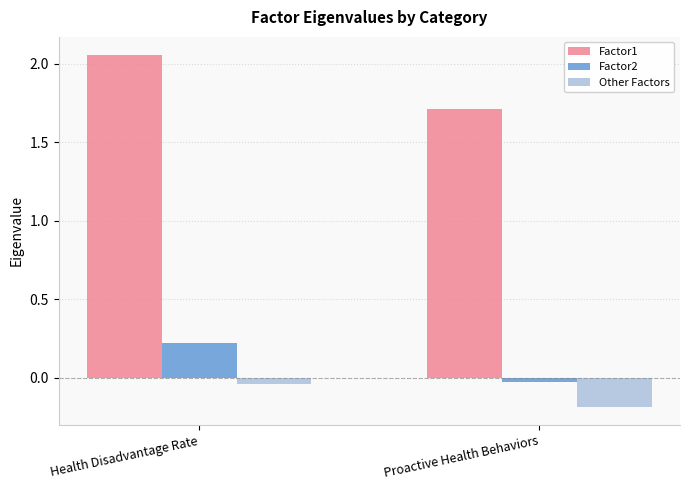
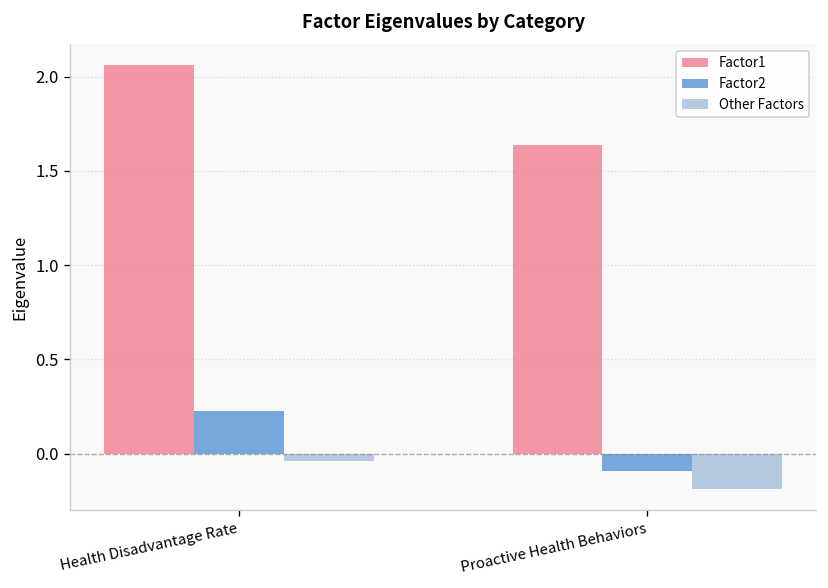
  {
    "Factor1": {
      "Health Disadvantage Rate": 2.06,
-     "Proactive Health Behaviors": 1.71
+     "Proactive Health Behaviors": 1.64
    },
    "Factor2": {
      "Health Disadvantage Rate": 0.22,
-     "Proactive Health Behaviors": -0.03
+     "Proactive Health Behaviors": -0.09
    },
    "Other Factors": {
      "Health Disadvantage Rate": -0.04,
      "Proactive Health Behaviors": -0.19
    }
  }
